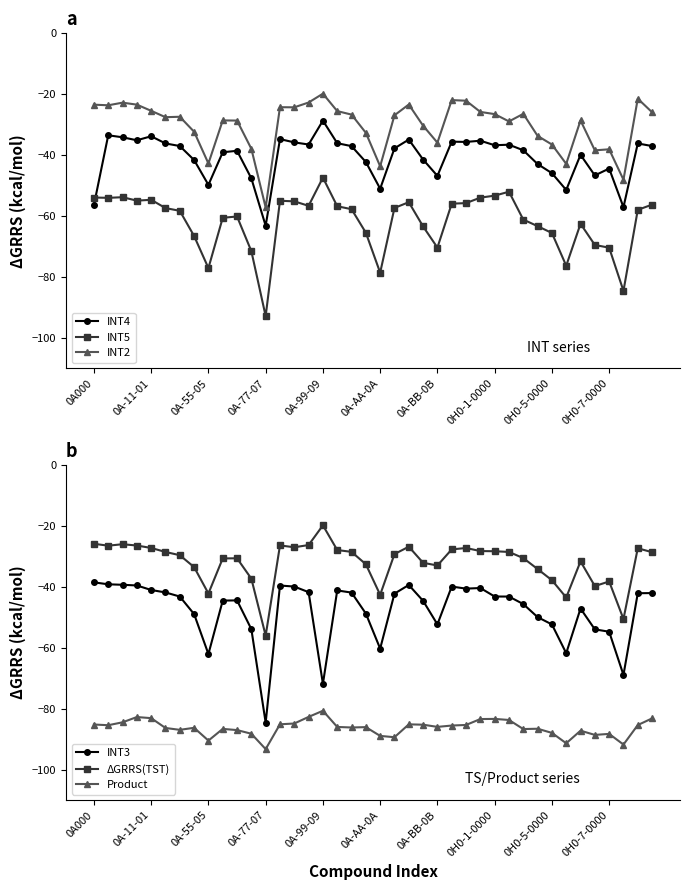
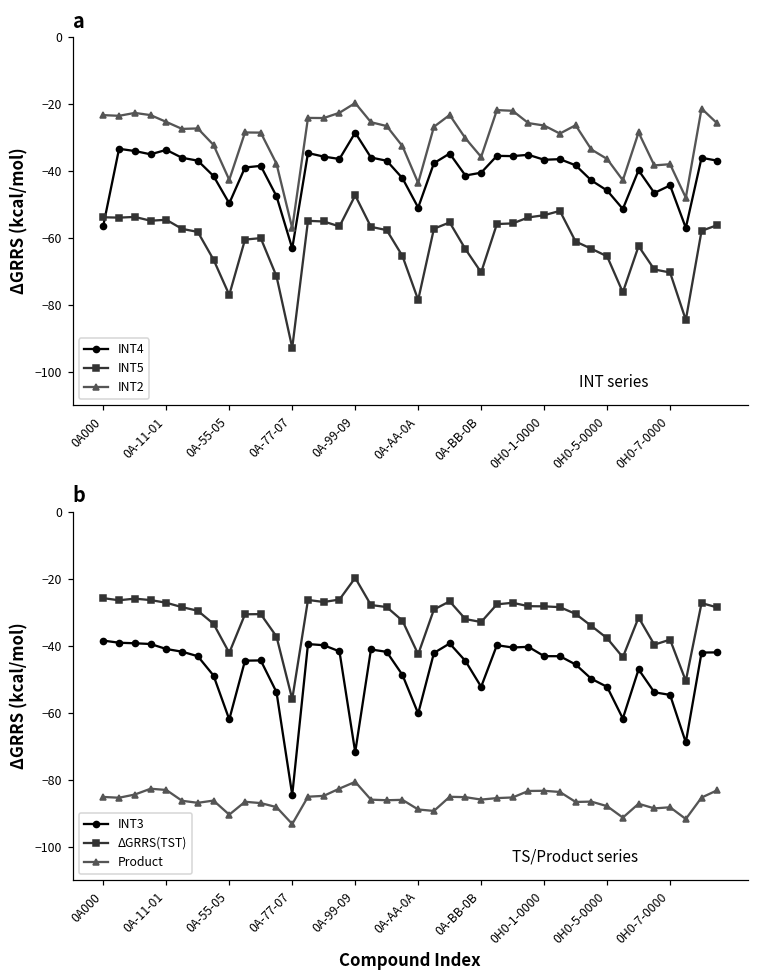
  {
    "a": {
      "INT4": {
        "0A000": -56,
        "0A-11-01": -34,
        "0A-55-05": -50,
        "0A-77-07": -63,
        "0A-99-09": -29,
        "0A-AA-0A": -51,
-       "0A-BB-0B": -47,
+       "0A-BB-0B": -41,
        "0H0-1-0000": -37,
        "0H0-5-0000": -46,
        "0H0-7-0000": -44
      }
    },
    "b": {
      "INT3": {
        "0A000": -39,
        "0A-11-01": -41,
        "0A-55-05": -62,
        "0A-77-07": -85,
        "0A-99-09": -72,
        "0A-AA-0A": -60,
        "0A-BB-0B": -52,
        "0H0-1-0000": -43,
        "0H0-5-0000": -52,
        "0H0-7-0000": -55
      }
    }
  }
